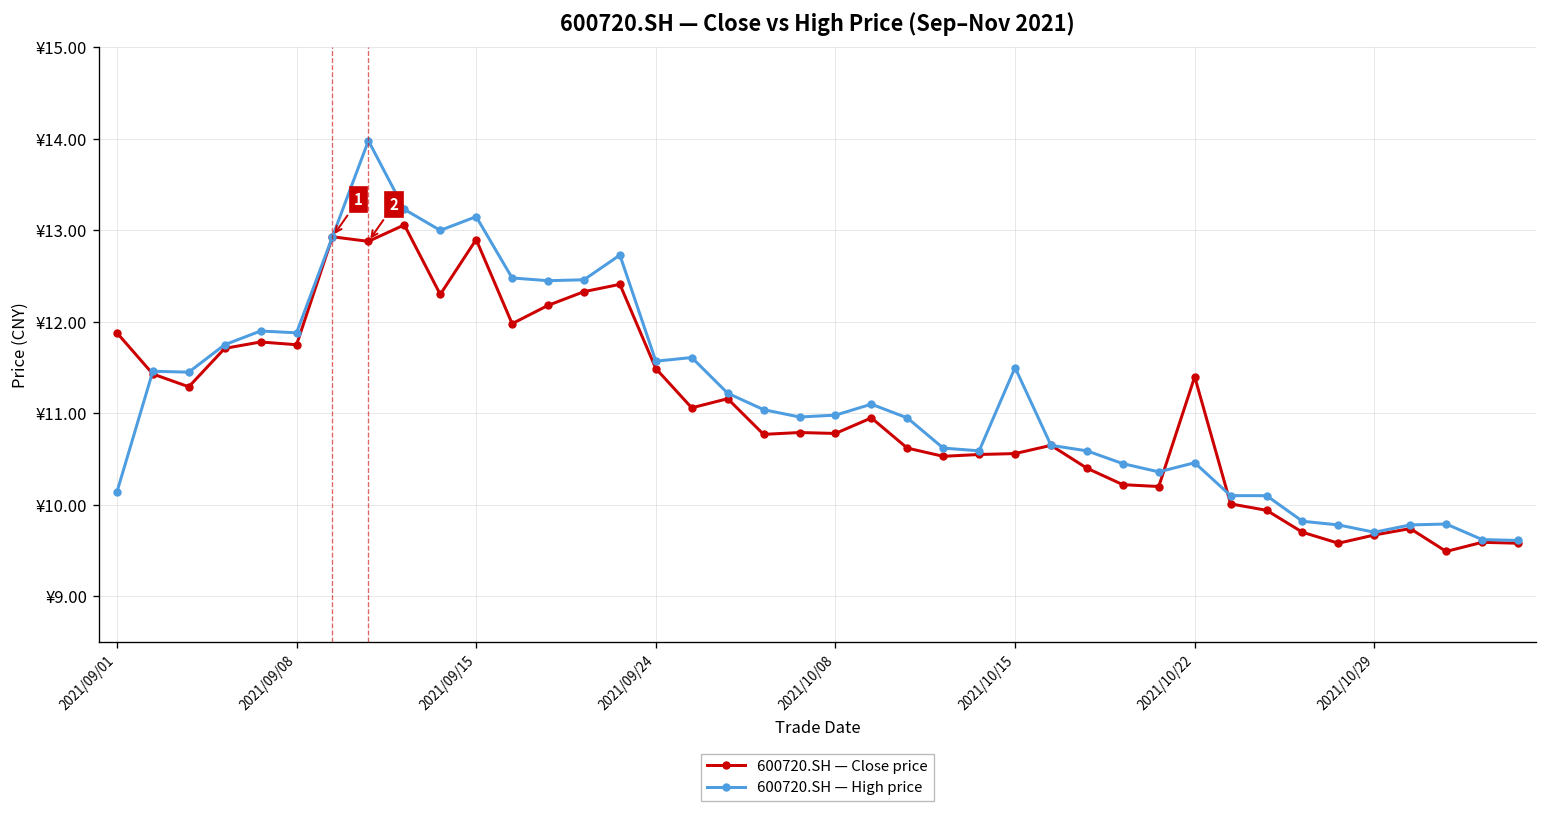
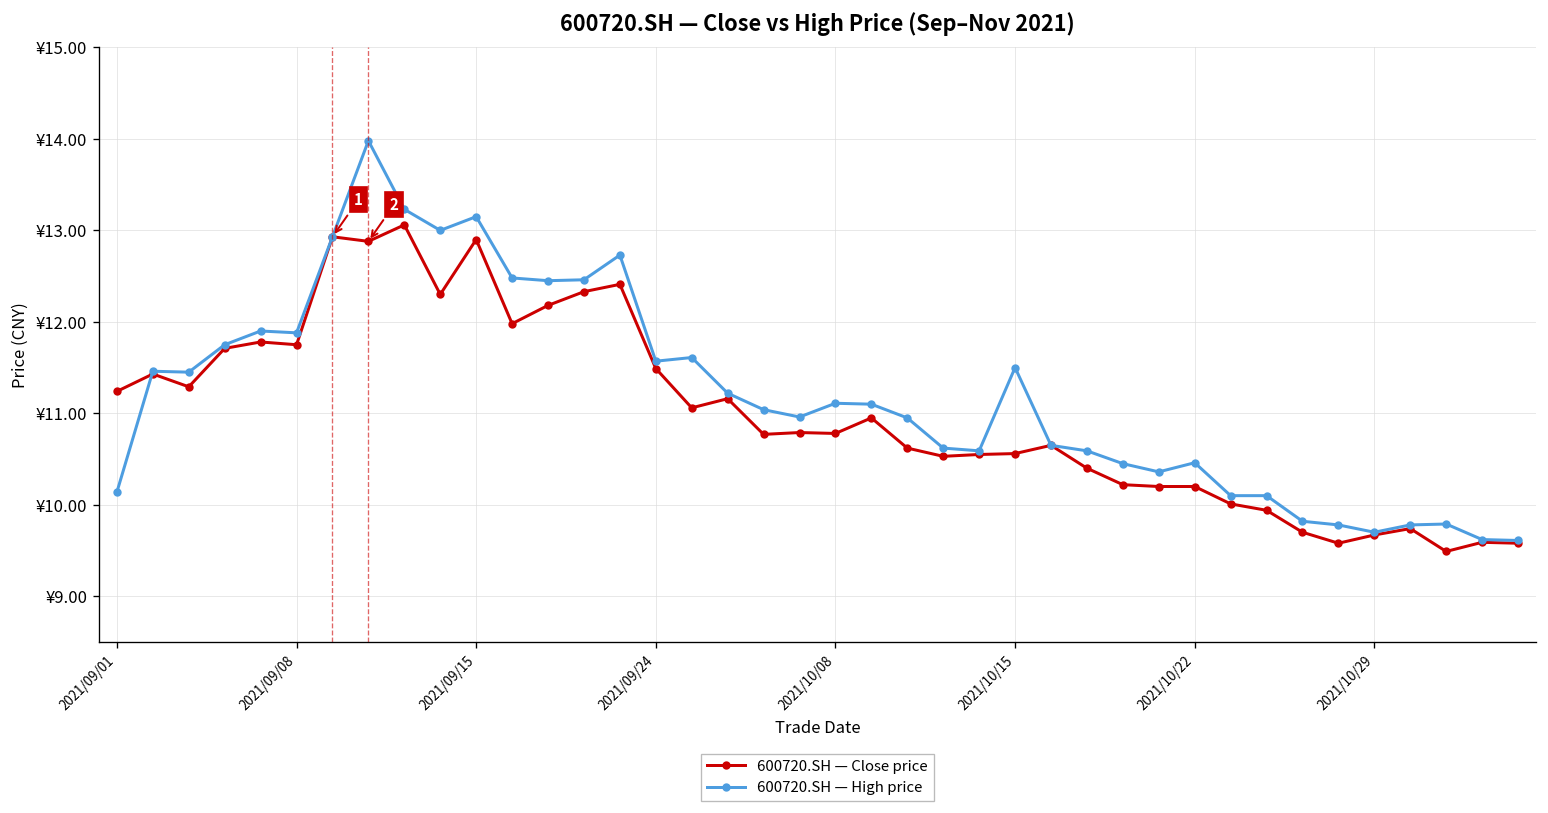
  {
    "600720.SH — Close price": {
-     "2021/09/01": "¥11.9",
+     "2021/09/01": "¥11.2",
      "2021/09/08": "¥11.8",
      "2021/09/15": "¥12.9",
      "2021/09/24": "¥11.5",
      "2021/10/08": "¥10.8",
      "2021/10/15": "¥10.6",
-     "2021/10/22": "¥11.4"
+     "2021/10/22": "¥10.2"
    },
    "600720.SH — High price": {
      "2021/09/01": "¥10.1",
      "2021/09/08": "¥11.9",
      "2021/09/15": "¥13.2",
      "2021/09/24": "¥11.6",
-     "2021/10/08": "¥11.0",
+     "2021/10/08": "¥11.1",
      "2021/10/15": "¥11.5",
      "2021/10/22": "¥10.5"
    }
  }
